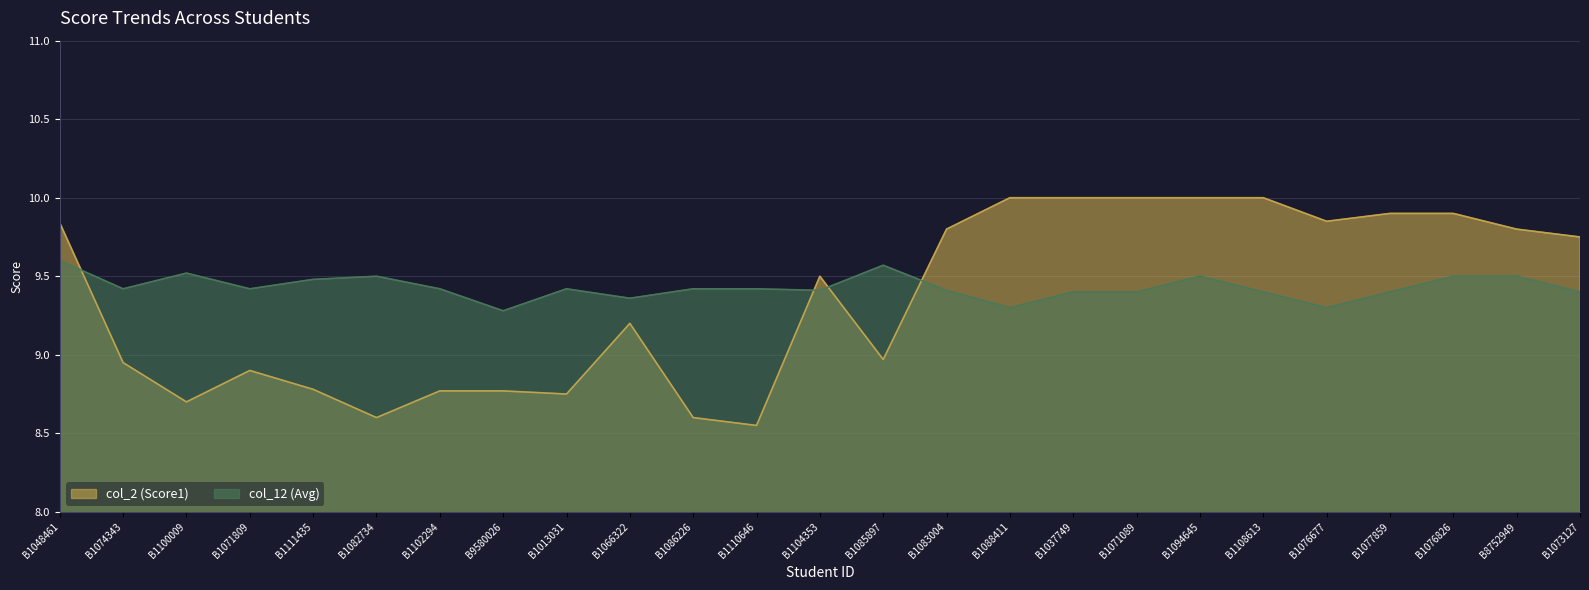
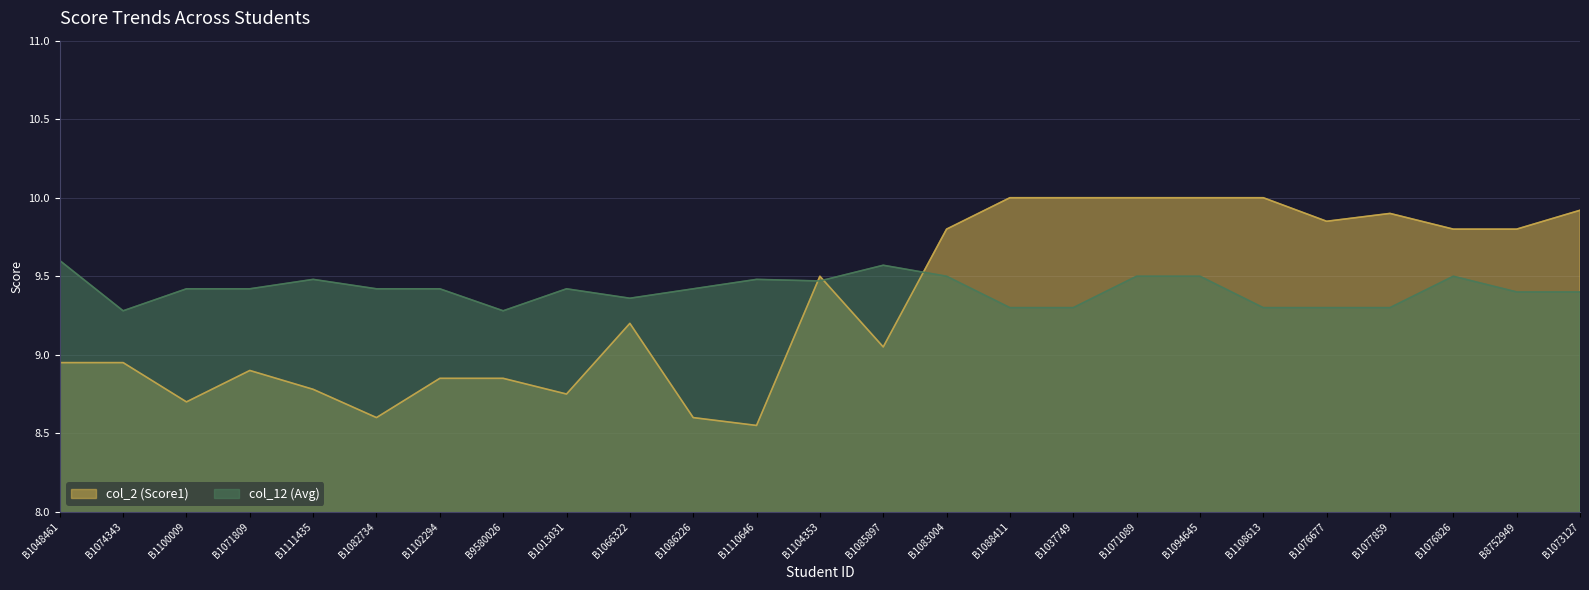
  {
    "col_2 (Score1)": {
-     "B1048461": 9.84,
+     "B1048461": 8.95,
      "B1074343": 8.95,
      "B1100009": 8.70,
      "B1071809": 8.90,
      "B1111435": 8.78,
      "B1082734": 8.60,
-     "B1102294": 8.77,
-     "B9580026": 8.77,
+     "B1102294": 8.85,
+     "B9580026": 8.85,
      "B1013031": 8.75,
      "B1066322": 9.20,
      "B1086226": 8.60,
      "B1110646": 8.55,
      "B1104353": 9.50,
-     "B1085897": 8.97,
+     "B1085897": 9.05,
      "B1083004": 9.80,
      "B1088411": 10.00,
      "B1037749": 10.00,
      "B1071089": 10.00,
      "B1094645": 10.00,
      "B1108613": 10.00,
      "B1076677": 9.85,
      "B1077859": 9.90,
-     "B1076826": 9.9,
+     "B1076826": 9.8,
      "B8752949": 9.80,
-     "B1073127": 9.75
+     "B1073127": 9.92
    },
    "col_12 (Avg)": {
      "B1048461": 9.60,
-     "B1074343": 9.42,
-     "B1100009": 9.52,
+     "B1074343": 9.28,
+     "B1100009": 9.42,
      "B1071809": 9.42,
      "B1111435": 9.48,
-     "B1082734": 9.50,
+     "B1082734": 9.42,
      "B1102294": 9.42,
      "B9580026": 9.28,
      "B1013031": 9.42,
      "B1066322": 9.36,
      "B1086226": 9.42,
-     "B1110646": 9.42,
-     "B1104353": 9.41,
+     "B1110646": 9.48,
+     "B1104353": 9.47,
      "B1085897": 9.57,
-     "B1083004": 9.41,
+     "B1083004": 9.50,
      "B1088411": 9.30,
-     "B1037749": 9.4,
-     "B1071089": 9.4,
+     "B1037749": 9.3,
+     "B1071089": 9.5,
      "B1094645": 9.50,
-     "B1108613": 9.4,
+     "B1108613": 9.3,
      "B1076677": 9.30,
-     "B1077859": 9.4,
+     "B1077859": 9.3,
      "B1076826": 9.50,
-     "B8752949": 9.5,
+     "B8752949": 9.4,
      "B1073127": 9.40
    }
  }
